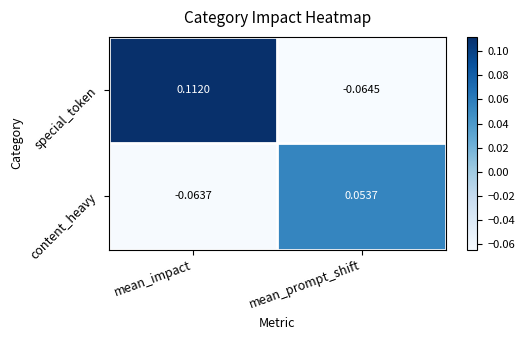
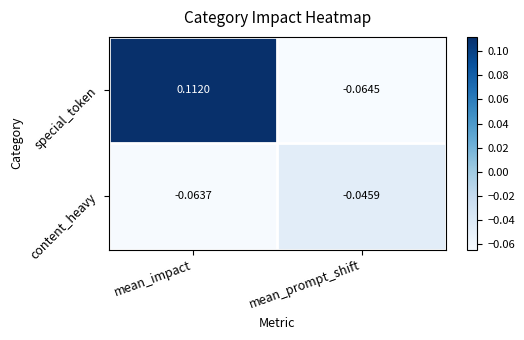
  {
    "special_token": {
      "mean_impact": 0.1120,
      "mean_prompt_shift": -0.0645
    },
    "content_heavy": {
      "mean_impact": -0.0637,
-     "mean_prompt_shift": 0.0537
+     "mean_prompt_shift": -0.0459
    }
  }
